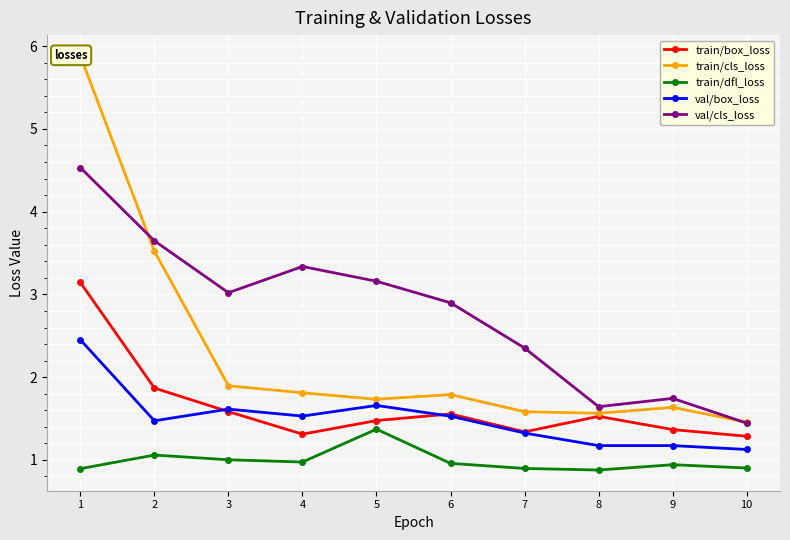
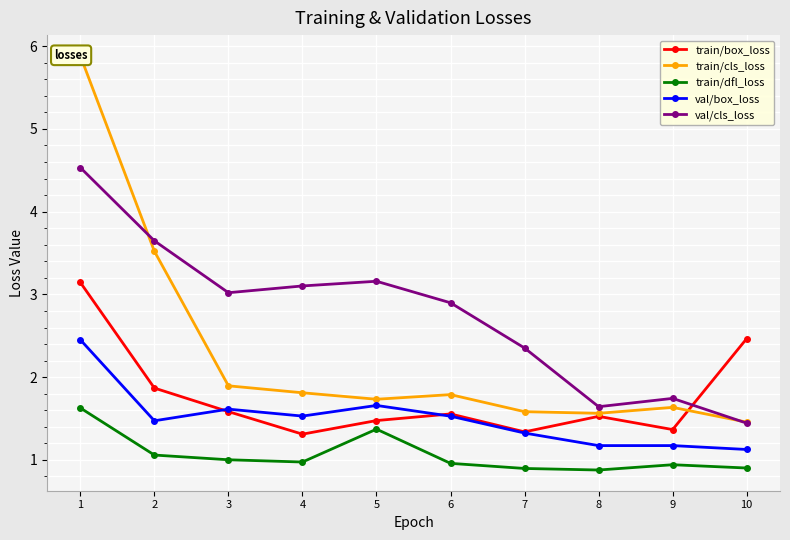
  {
    "train/box_loss": {
      "1": 3.1,
      "2": 1.9,
      "4": 1.3,
      "5": 1.5,
      "8": 1.5,
      "9": 1.4,
-     "10": 1.3
+     "10": 2.5
    },
    "train/cls_loss": {
      "2": 3.5,
      "3": 1.9,
      "4": 1.8,
      "5": 1.7,
      "6": 1.8,
      "7": 1.6,
      "8": 1.6,
      "9": 1.6
    },
    "train/dfl_loss": {
-     "1": 0.9,
+     "1": 1.6,
      "2": 1.1,
      "3": 1.0,
      "4": 1.0,
      "5": 1.4,
      "6": 1.0,
      "7": 0.9,
      "8": 0.9,
      "9": 0.9,
      "10": 0.9
    },
    "val/box_loss": {
      "1": 2.5,
      "2": 1.5,
      "4": 1.5,
      "5": 1.7,
      "8": 1.2,
      "9": 1.2,
      "10": 1.1
    },
    "val/cls_loss": {
      "1": 4.5,
      "2": 3.6,
      "3": 3.0,
-     "4": 3.3,
+     "4": 3.1,
      "5": 3.2,
      "6": 2.9,
      "7": 2.4,
      "8": 1.6,
      "9": 1.7
    }
  }
